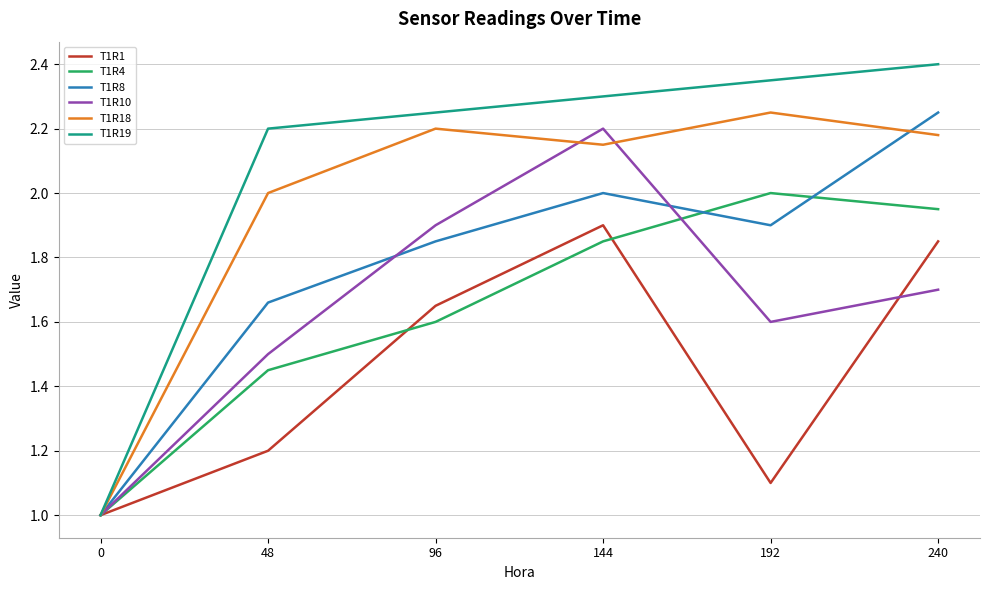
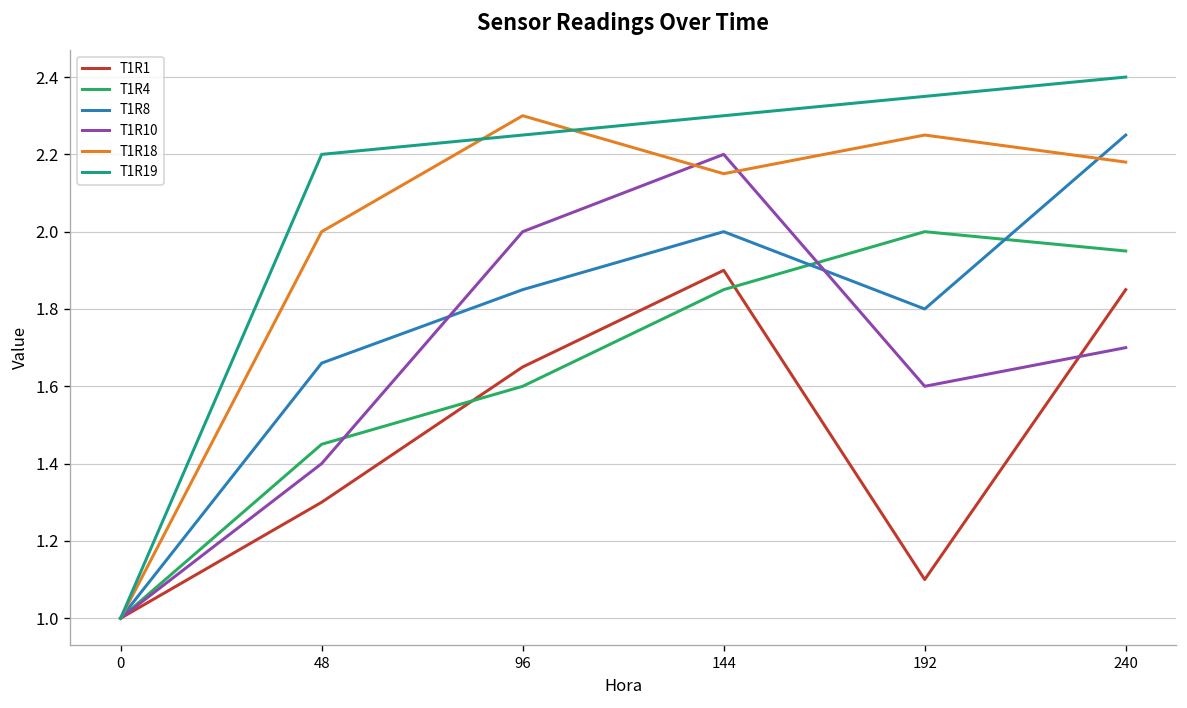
  {
    "T1R1": {
-     "48": 1.2,
+     "48": 1.3,
      "96": 1.65,
      "144": 1.9,
      "192": 1.1,
      "240": 1.85
    },
    "T1R8": {
      "48": 1.66,
      "96": 1.85,
      "144": 2.0,
-     "192": 1.9,
+     "192": 1.8,
      "240": 2.25
    },
    "T1R10": {
-     "48": 1.5,
-     "96": 1.9,
+     "48": 1.4,
+     "96": 2.0,
      "144": 2.2,
      "192": 1.6,
      "240": 1.7
    },
    "T1R18": {
      "48": 2.0,
-     "96": 2.2,
+     "96": 2.3,
      "144": 2.15,
      "192": 2.25,
      "240": 2.18
    }
  }
